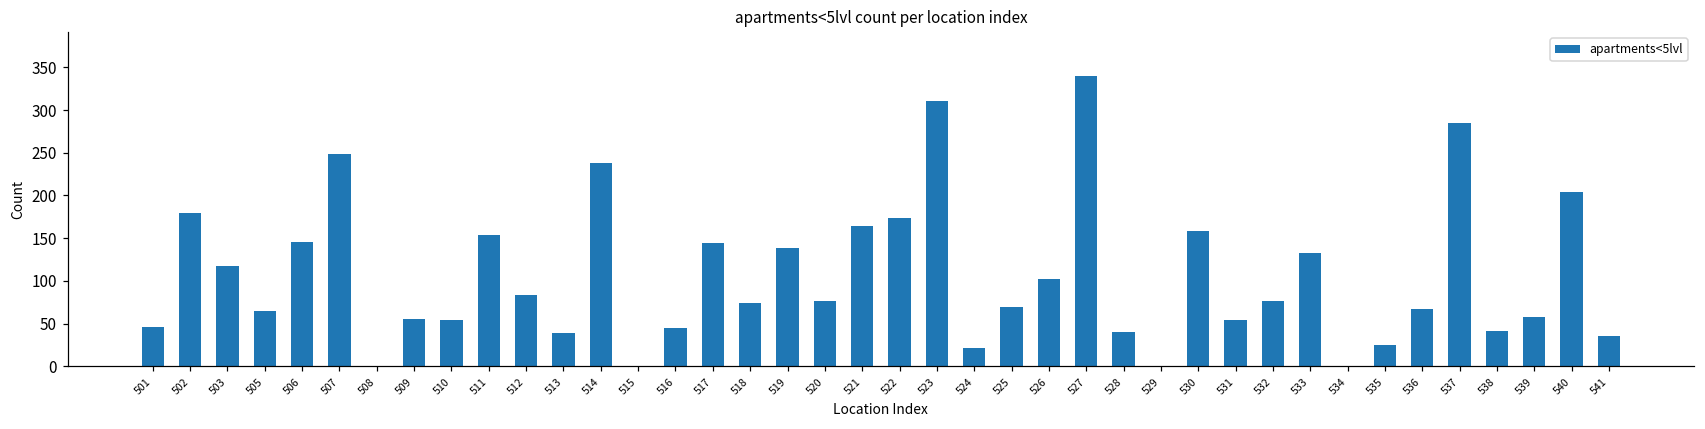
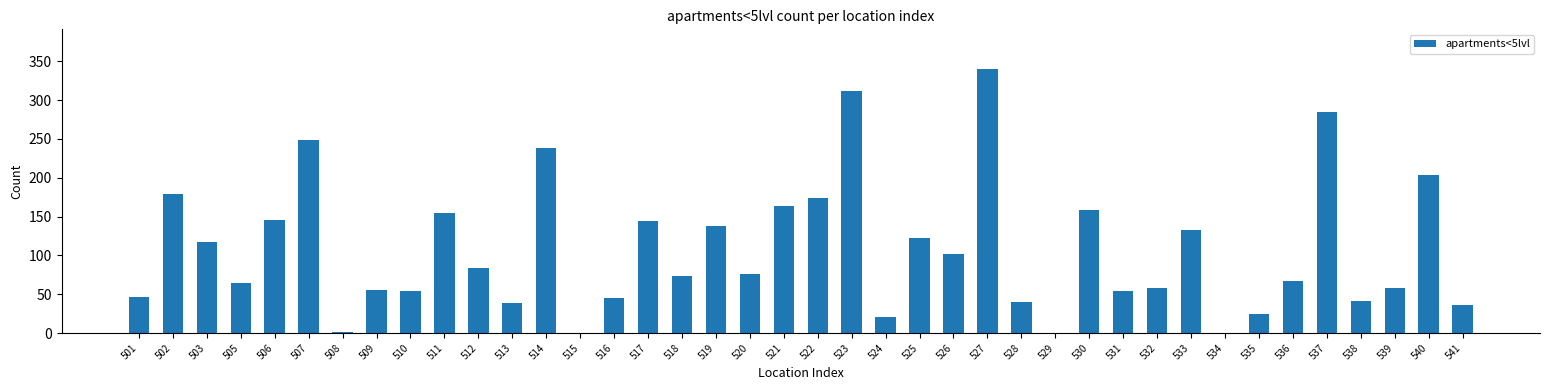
  {
    "501": 50,
    "502": 180,
    "503": 120,
    "505": 70,
    "506": 150,
    "507": 250,
    "509": 60,
    "510": 50,
    "511": 150,
    "512": 80,
    "513": 40,
    "514": 240,
    "515": 0,
    "516": 50,
    "517": 140,
    "518": 70,
    "519": 140,
    "520": 80,
    "521": 160,
    "522": 170,
    "523": 310,
    "524": 20,
-   "525": 70,
+   "525": 120,
    "526": 100,
    "527": 340,
    "528": 40,
    "529": 0,
    "530": 160,
    "531": 50,
-   "532": 80,
+   "532": 60,
    "533": 130,
    "534": 0,
    "535": 30,
    "536": 70,
    "537": 290,
    "538": 40,
    "539": 60,
    "540": 200,
    "541": 40
  }
